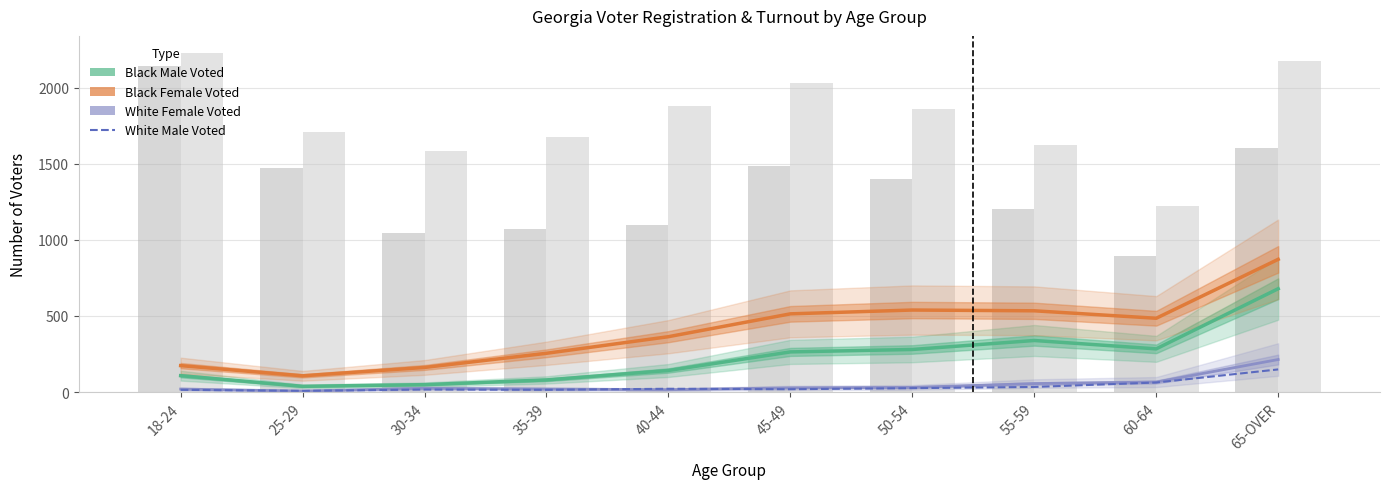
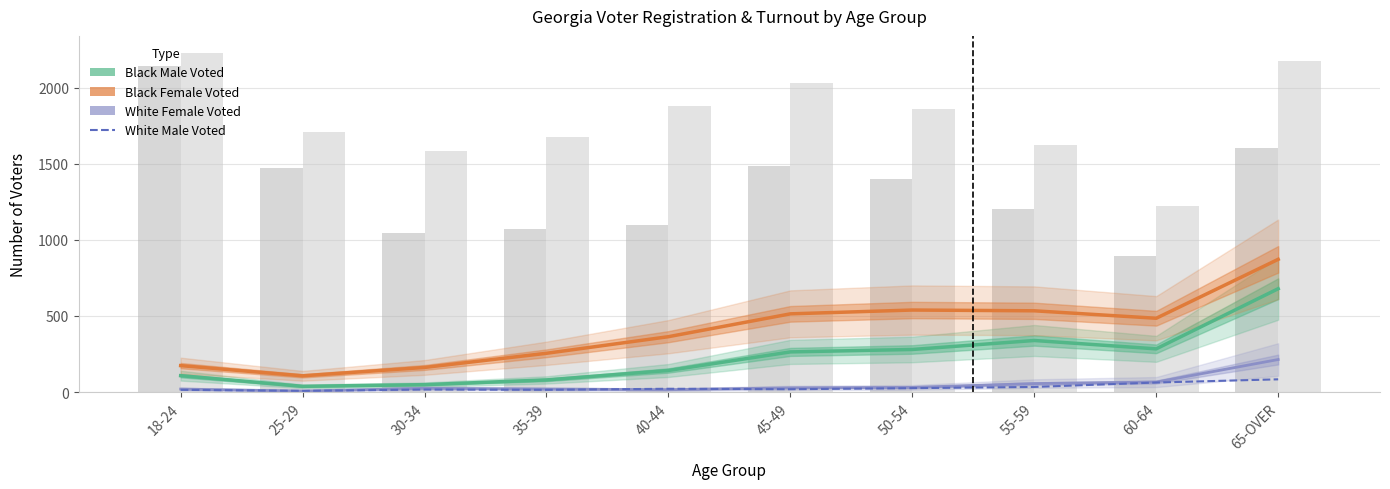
  {
    "White Male Voted": {
      "55-59": 30,
-     "65-OVER": 150
+     "65-OVER": 80
    }
  }
